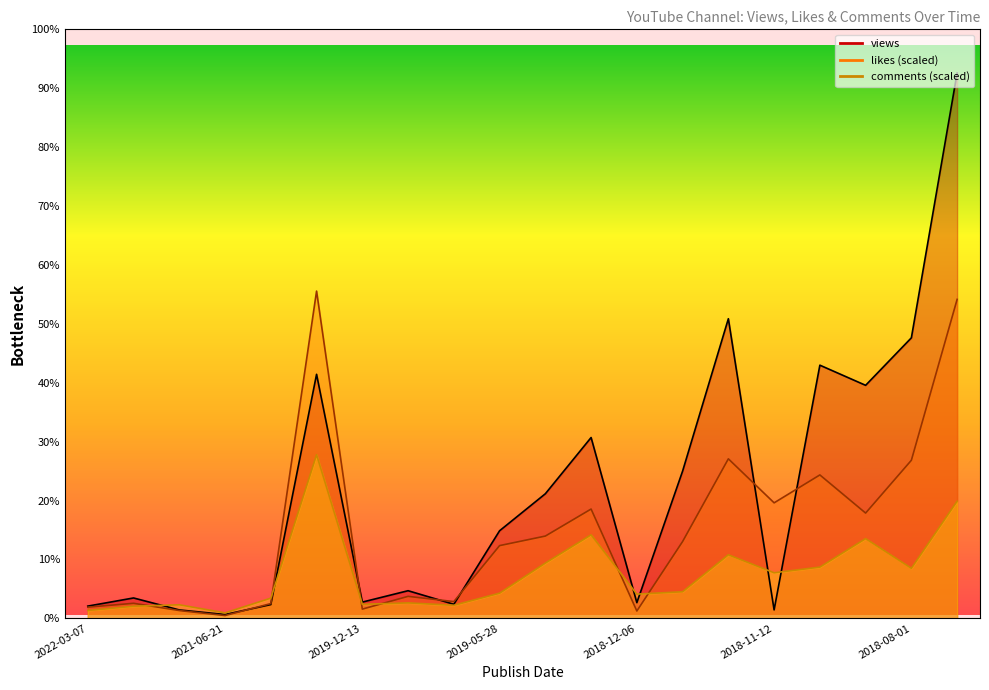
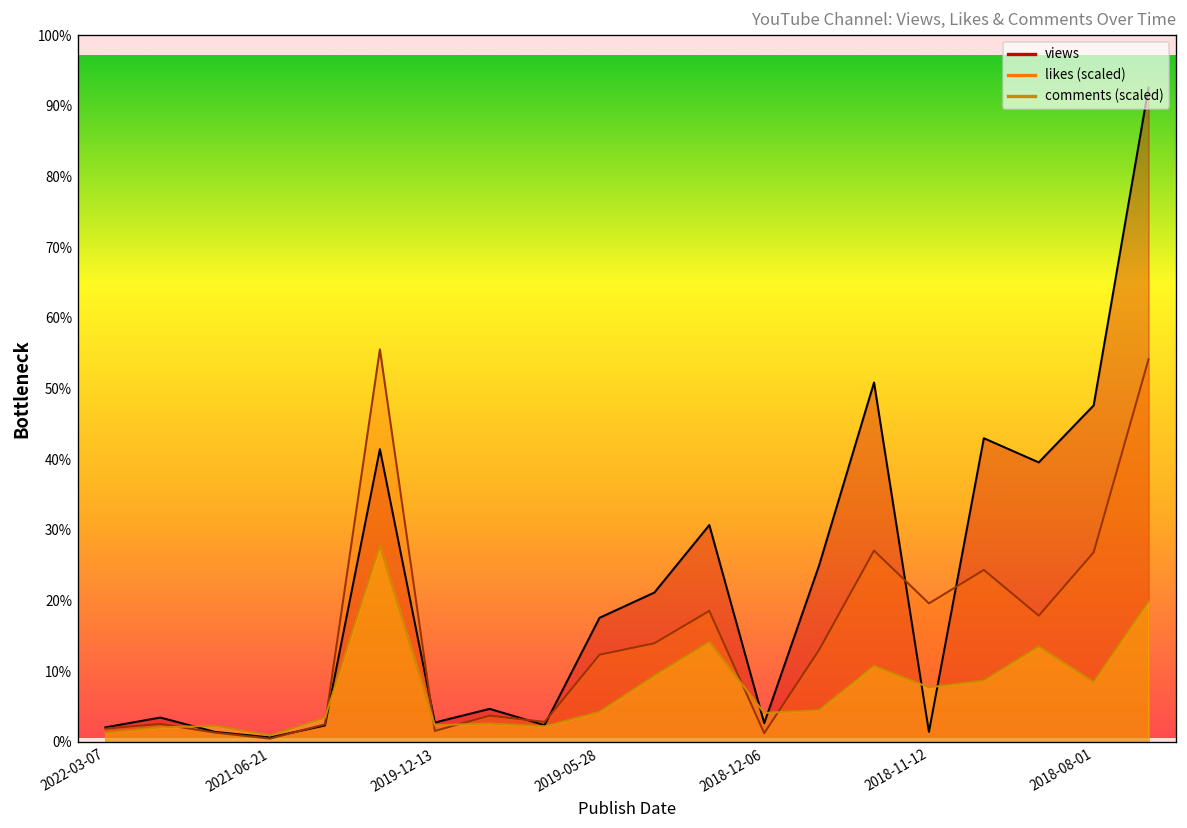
  {
    "views": {
-     "2019-05-28": "15%",
+     "2019-05-28": "18%",
      "2018-11-12": "1%"
    }
  }
